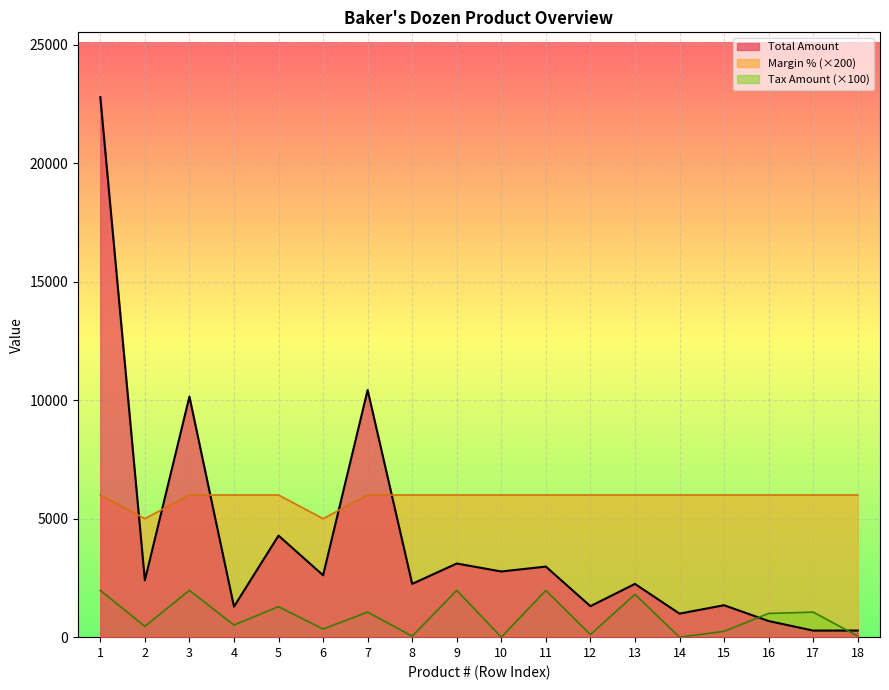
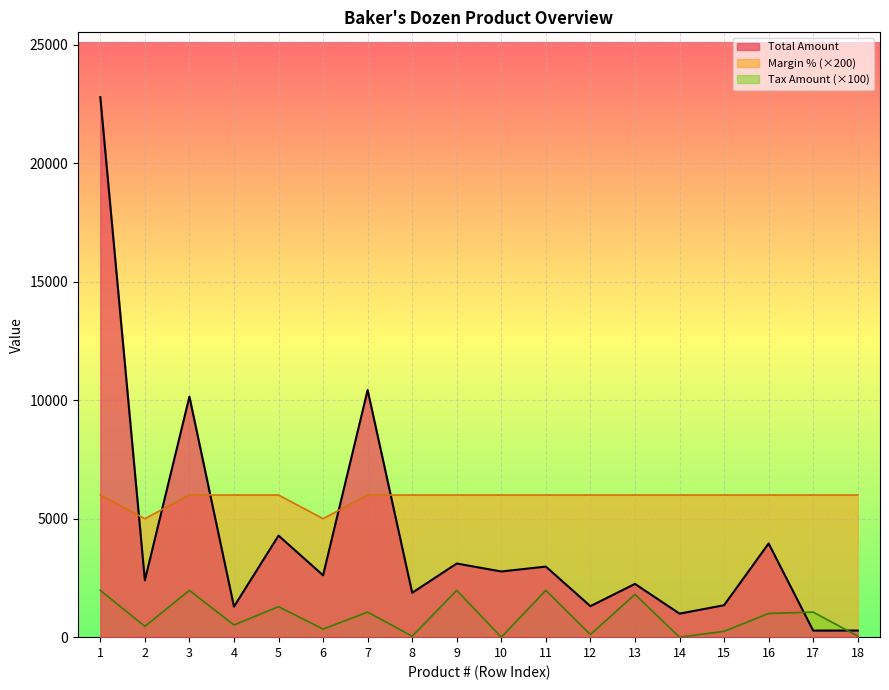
  {
    "Total Amount": {
      "1": 22800,
      "2": 2400,
      "3": 10200,
      "4": 1300,
      "5": 4300,
      "6": 2600,
      "7": 10400,
-     "8": 2200,
+     "8": 1900,
      "9": 3100,
      "10": 2800,
      "11": 3000,
      "12": 1300,
      "13": 2200,
      "14": 1000,
      "15": 1300,
-     "16": 700,
+     "16": 4000,
      "17": 300,
      "18": 300
    },
    "Margin % (×200)": {
      "1": 6000,
      "2": 5000,
      "3": 6000,
      "4": 6000,
      "5": 6000,
      "6": 5000,
      "7": 6000,
      "8": 6000,
      "9": 6000,
      "10": 6000,
      "11": 6000,
      "12": 6000,
      "13": 6000,
      "14": 6000,
      "15": 6000,
      "16": 6000,
      "17": 6000,
      "18": 6000
    },
    "Tax Amount (×100)": {
      "1": 2000,
      "2": 500,
      "3": 2000,
      "4": 500,
      "5": 1300,
      "6": 300,
      "7": 1100,
      "8": 0,
      "9": 2000,
      "10": 0,
      "11": 2000,
      "12": 100,
      "13": 1800,
      "14": 0,
      "15": 200,
      "16": 1000,
      "17": 1100,
      "18": 0
    }
  }
